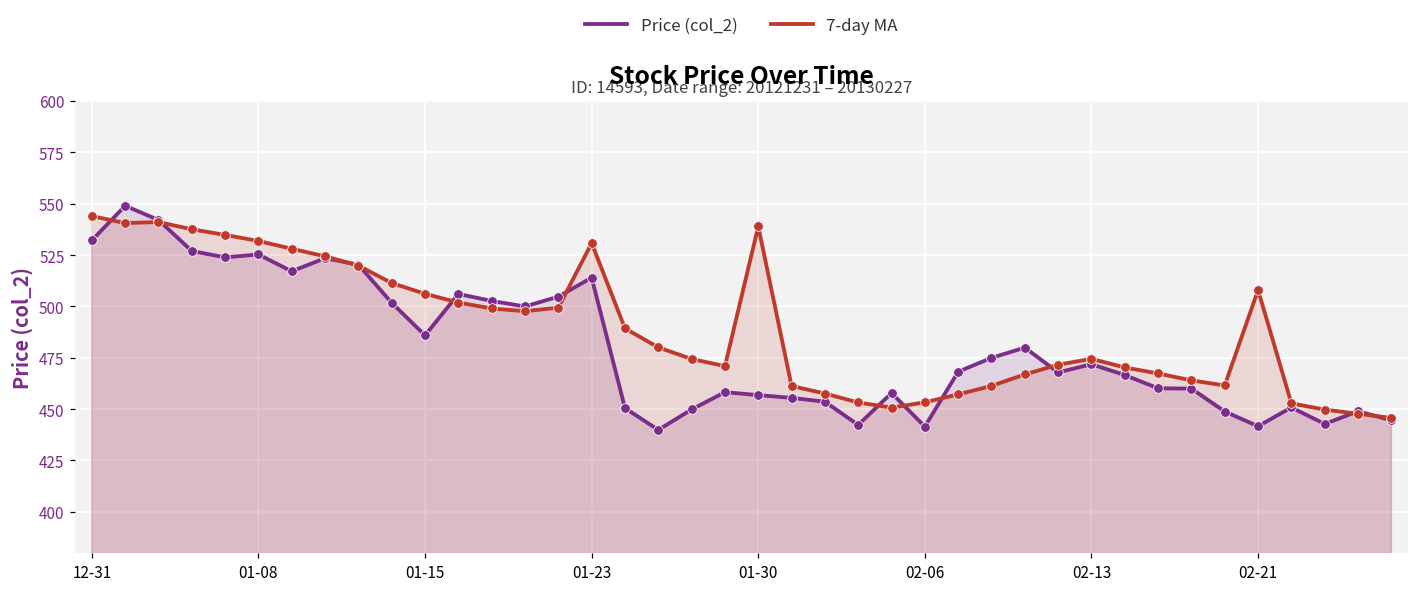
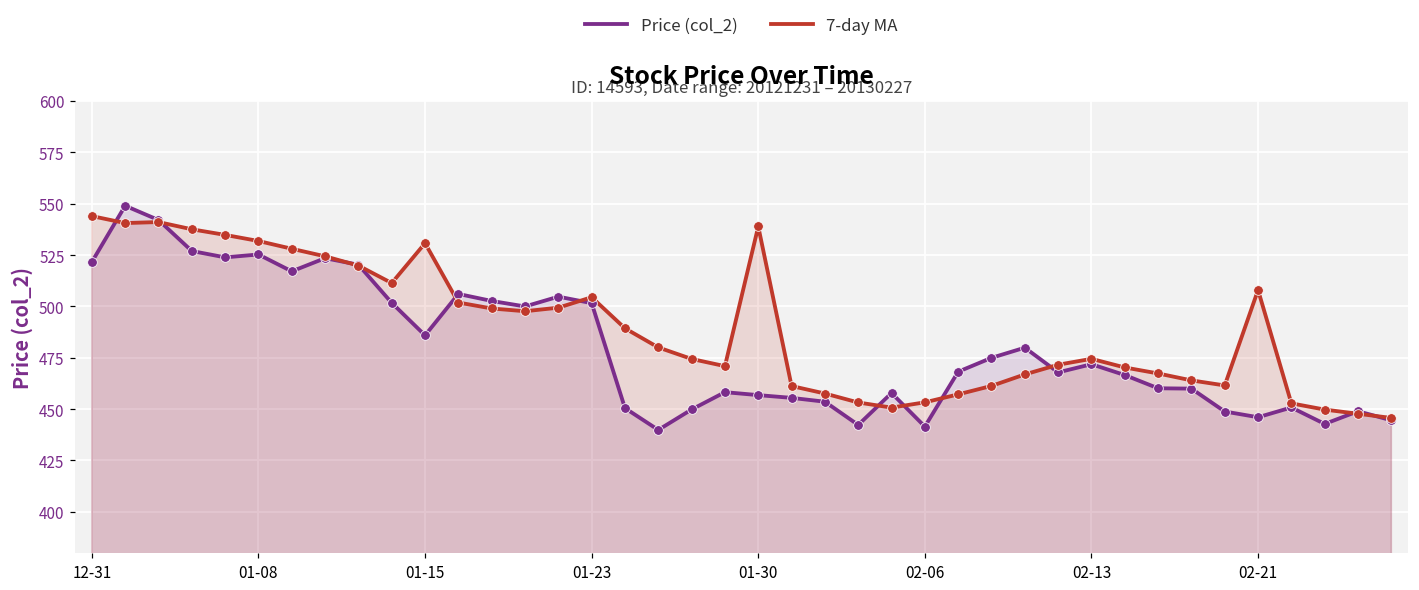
  {
    "Price (col_2)": {
-     "12-31": 532,
+     "12-31": 522,
      "01-08": 525,
      "01-15": 486,
-     "01-23": 514,
+     "01-23": 502,
      "01-30": 457,
      "02-06": 442,
      "02-13": 472,
-     "02-21": 442
+     "02-21": 446
    },
    "7-day MA": {
      "12-31": 544,
      "01-08": 532,
-     "01-15": 506,
-     "01-23": 531,
+     "01-15": 531,
+     "01-23": 504,
      "01-30": 539,
      "02-06": 453,
      "02-13": 475,
      "02-21": 508
    }
  }
